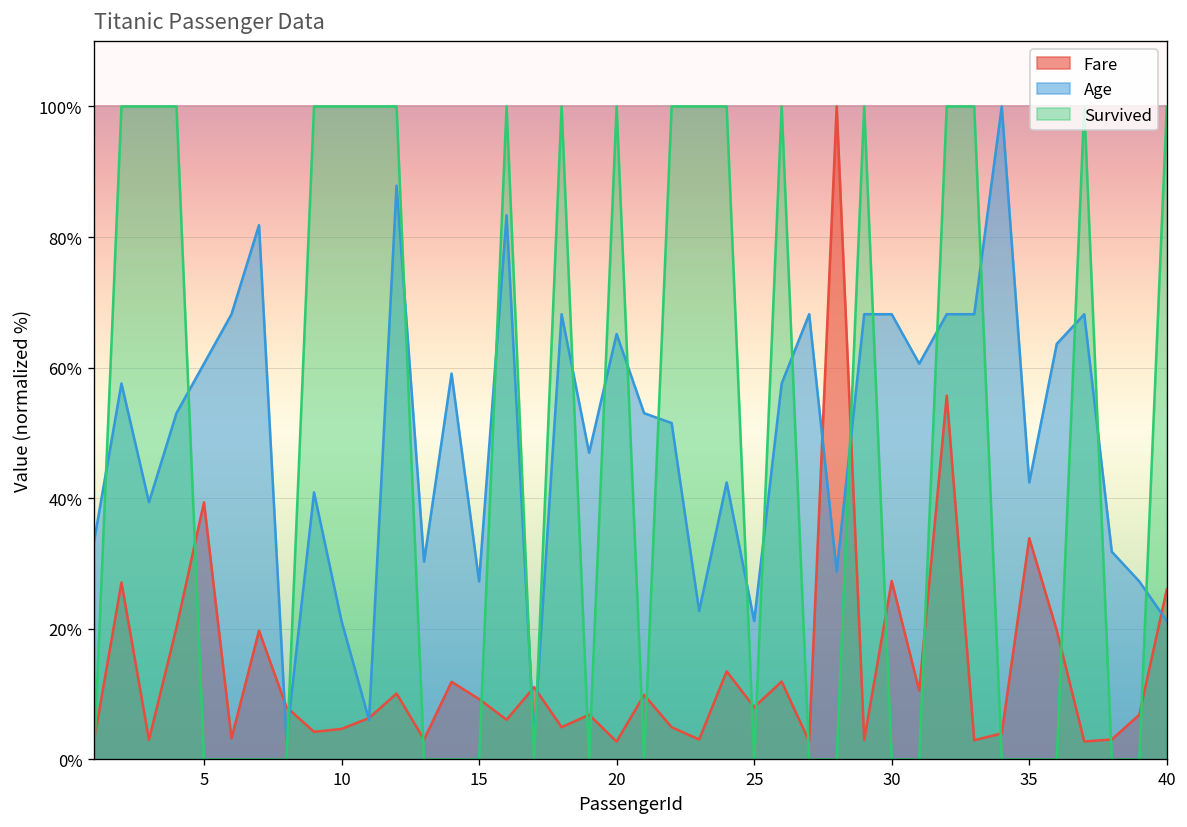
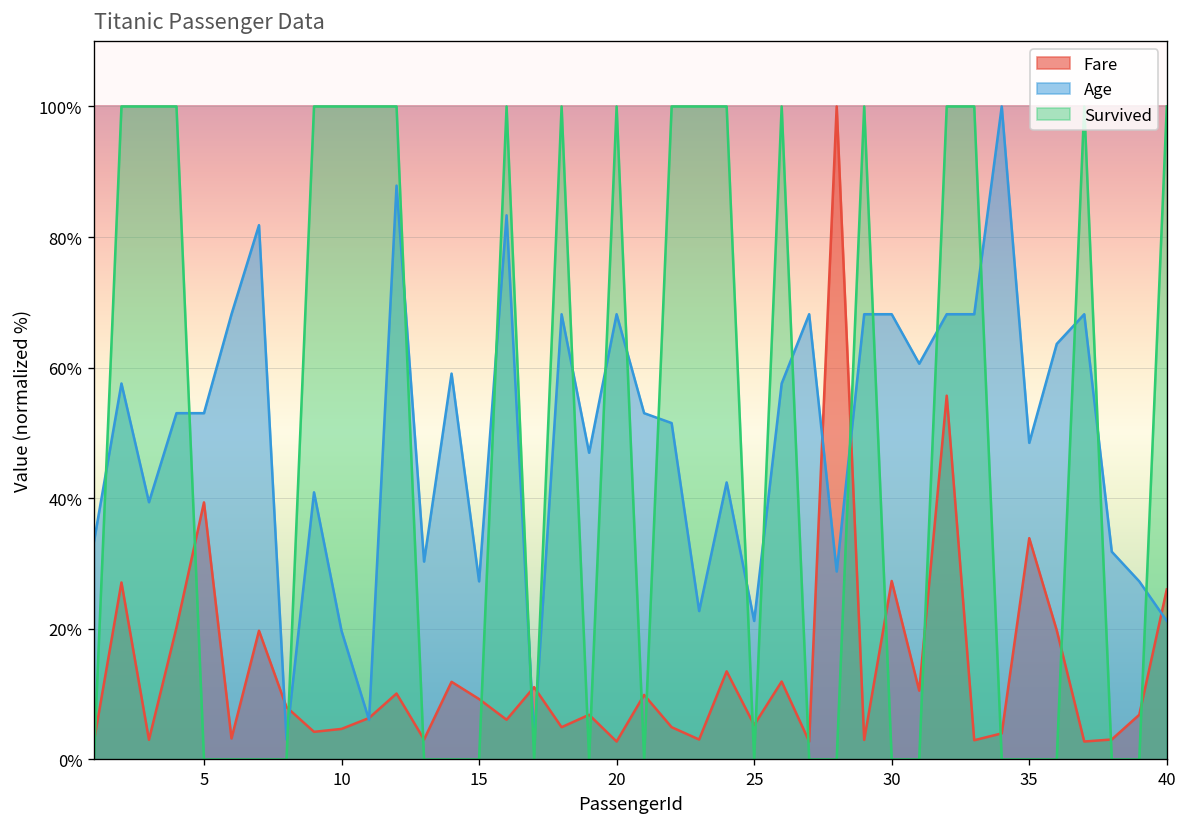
  {
    "Fare": {
      "5": "39%",
      "10": "5%",
      "15": "9%",
      "20": "3%",
-     "25": "8%",
+     "25": "5%",
      "30": "27%",
      "35": "34%",
      "40": "26%"
    },
    "Age": {
-     "5": "61%",
-     "10": "21%",
+     "5": "53%",
+     "10": "20%",
      "15": "27%",
-     "20": "65%",
+     "20": "68%",
      "25": "21%",
      "30": "68%",
-     "35": "42%",
+     "35": "48%",
      "40": "21%"
    },
    "Survived": {
      "5": "0%",
      "10": "100%",
      "15": "0%",
      "20": "100%",
      "25": "0%",
      "30": "0%",
      "35": "0%",
      "40": "100%"
    }
  }
